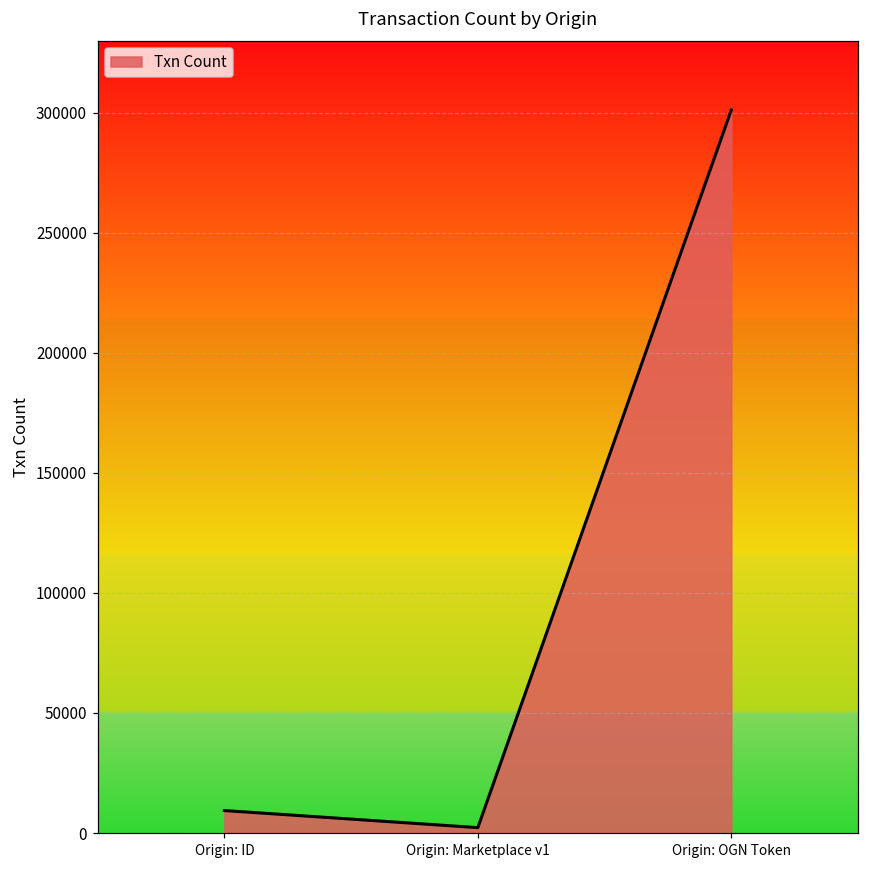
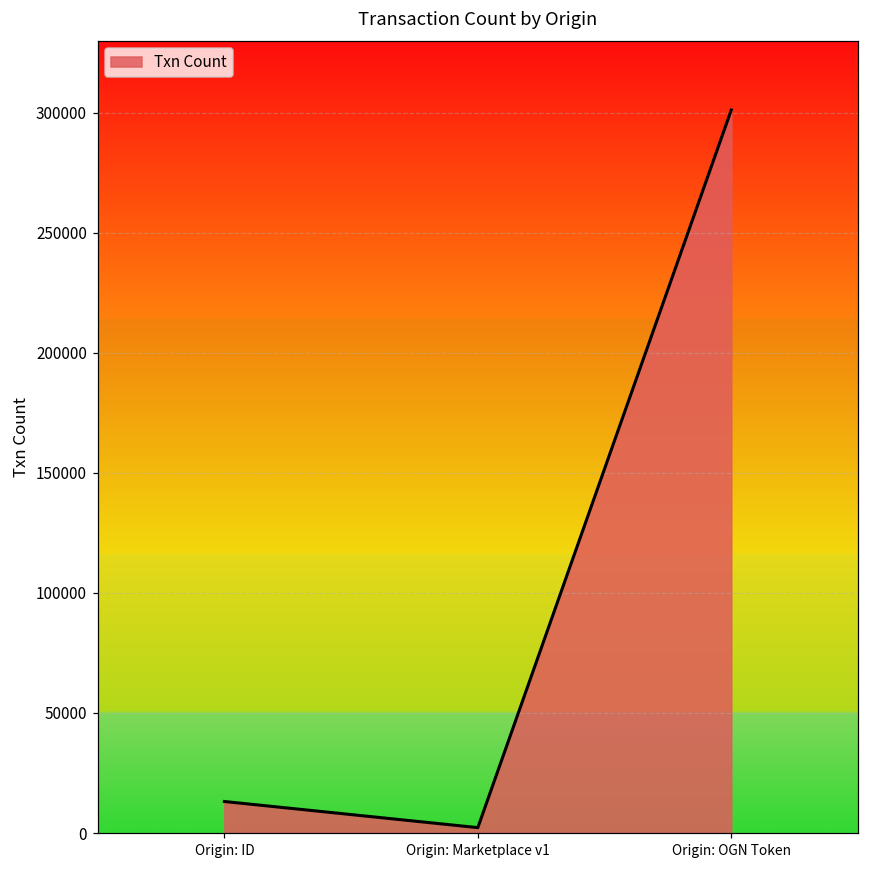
  {
-   "Origin: ID": 9000,
+   "Origin: ID": 13000,
    "Origin: Marketplace v1": 2000,
    "Origin: OGN Token": 301000
  }
